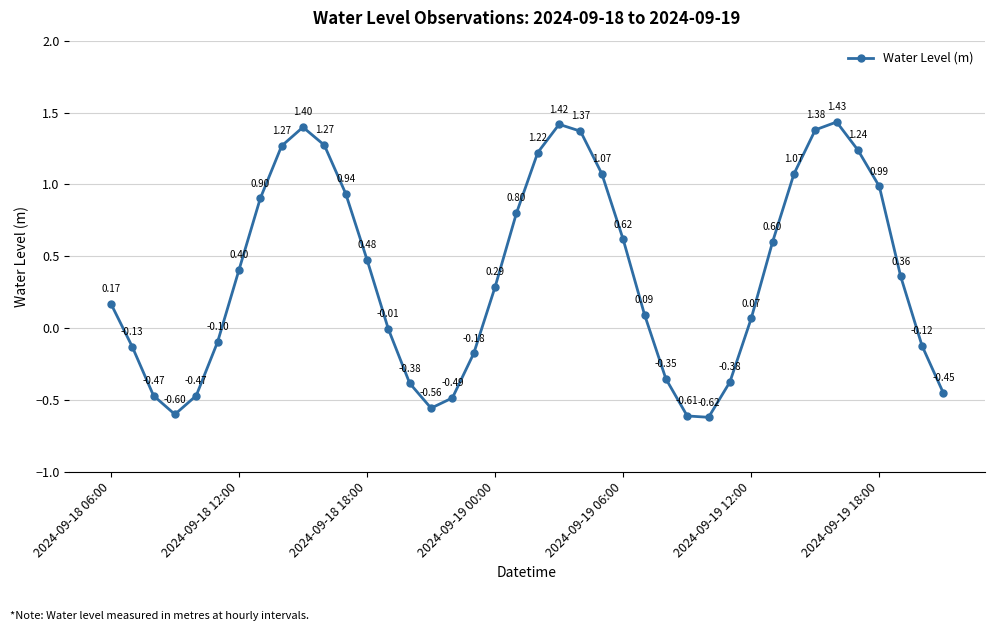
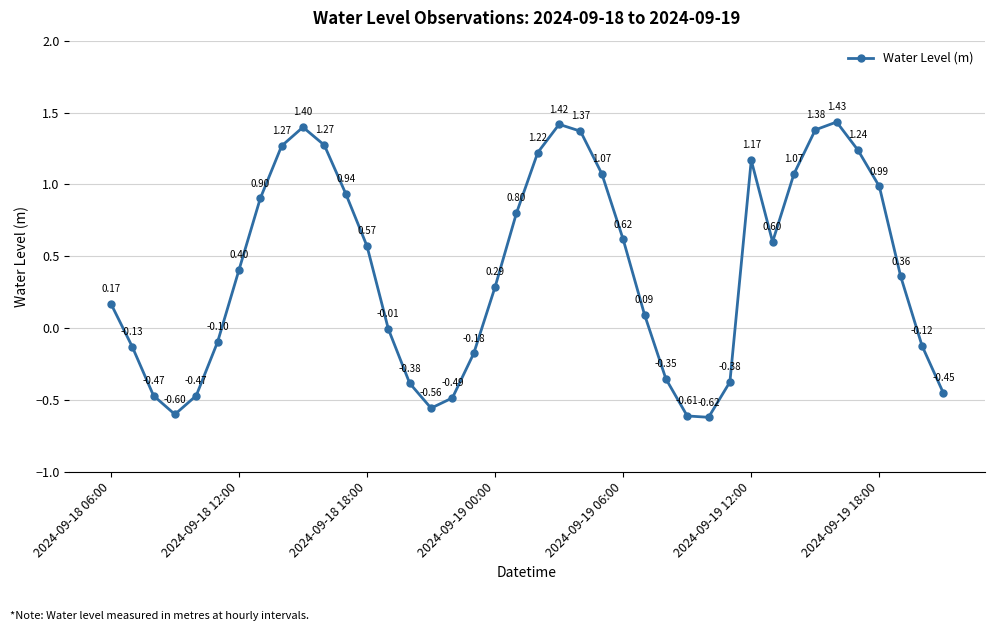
  {
    "2024-09-18 06:00": 0.17,
    "2024-09-18 12:00": 0.40,
-   "2024-09-18 18:00": 0.48,
+   "2024-09-18 18:00": 0.57,
    "2024-09-19 00:00": 0.29,
    "2024-09-19 06:00": 0.62,
-   "2024-09-19 12:00": 0.07,
+   "2024-09-19 12:00": 1.17,
    "2024-09-19 18:00": 0.99
  }
